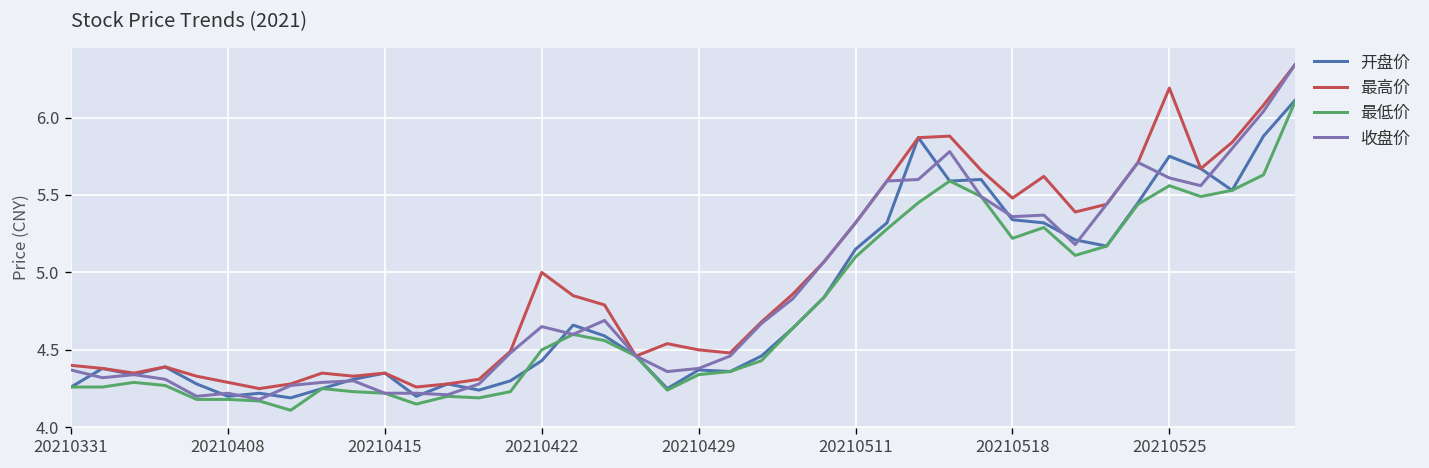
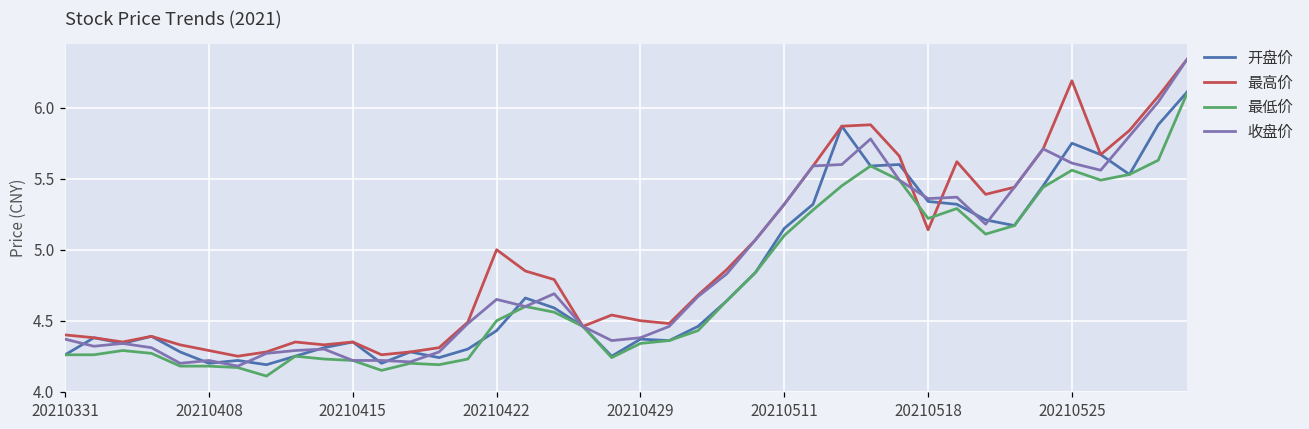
  {
    "最高价": {
      "20210331": 4.40,
      "20210408": 4.29,
      "20210422": 5.00,
      "20210429": 4.50,
-     "20210518": 5.48,
+     "20210518": 5.14,
      "20210525": 6.19
    },
    "最低价": {
      "20210408": 4.18,
      "20210422": 4.50,
      "20210429": 4.34,
      "20210511": 5.10,
      "20210518": 5.22,
      "20210525": 5.56
    }
  }
